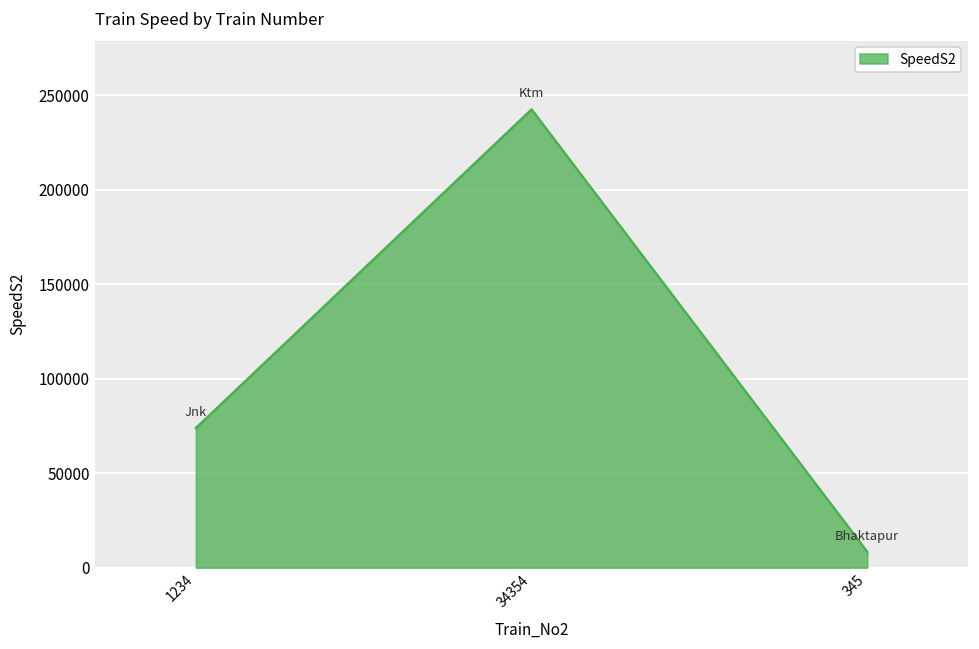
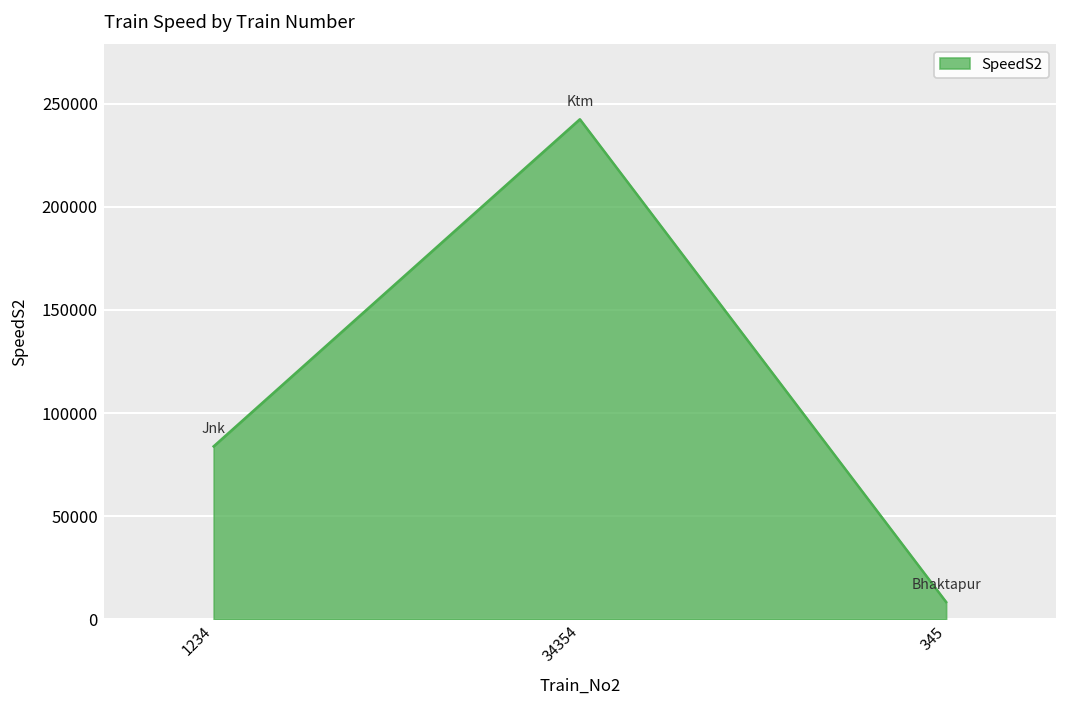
  {
-   "1234": 74000,
+   "1234": 84000,
    "34354": 242000,
    "345": 8000
  }
